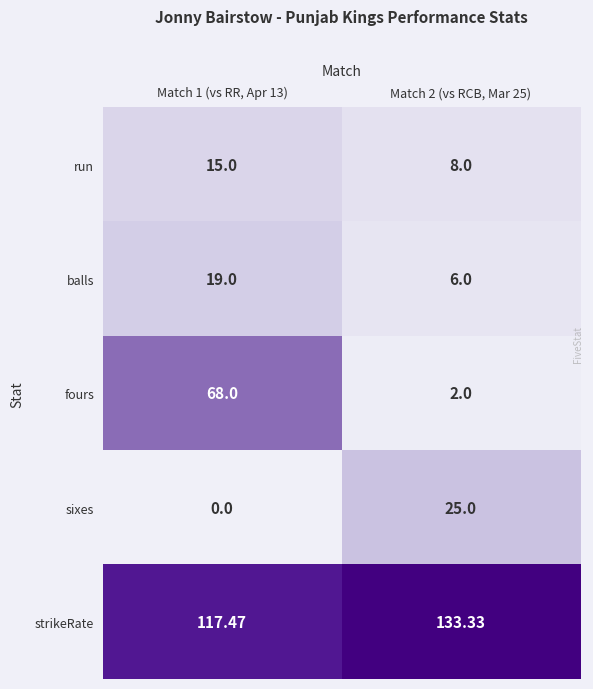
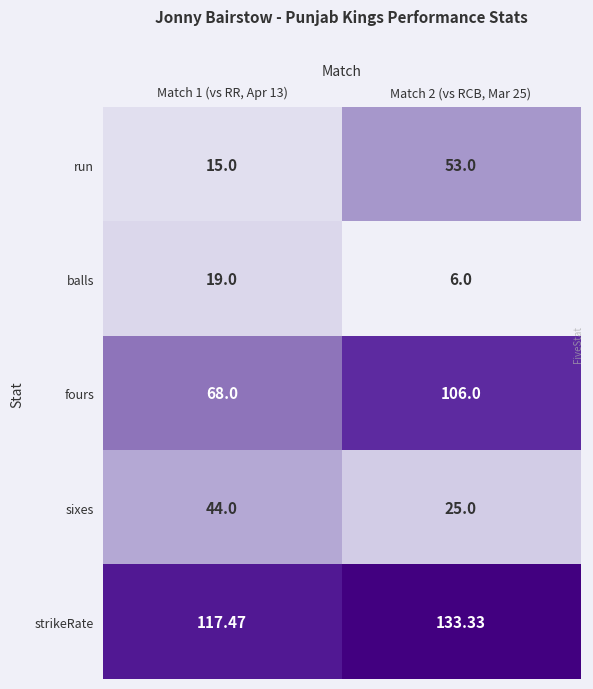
  {
    "run": {
      "Match 1 (vs RR, Apr 13)": 15.0,
-     "Match 2 (vs RCB, Mar 25)": 8.0
+     "Match 2 (vs RCB, Mar 25)": 53.0
    },
    "balls": {
      "Match 1 (vs RR, Apr 13)": 19.0,
      "Match 2 (vs RCB, Mar 25)": 6.0
    },
    "fours": {
      "Match 1 (vs RR, Apr 13)": 68.0,
-     "Match 2 (vs RCB, Mar 25)": 2.0
+     "Match 2 (vs RCB, Mar 25)": 106.0
    },
    "sixes": {
-     "Match 1 (vs RR, Apr 13)": 0.0,
+     "Match 1 (vs RR, Apr 13)": 44.0,
      "Match 2 (vs RCB, Mar 25)": 25.0
    },
    "strikeRate": {
      "Match 1 (vs RR, Apr 13)": 117.47,
      "Match 2 (vs RCB, Mar 25)": 133.33
    }
  }
